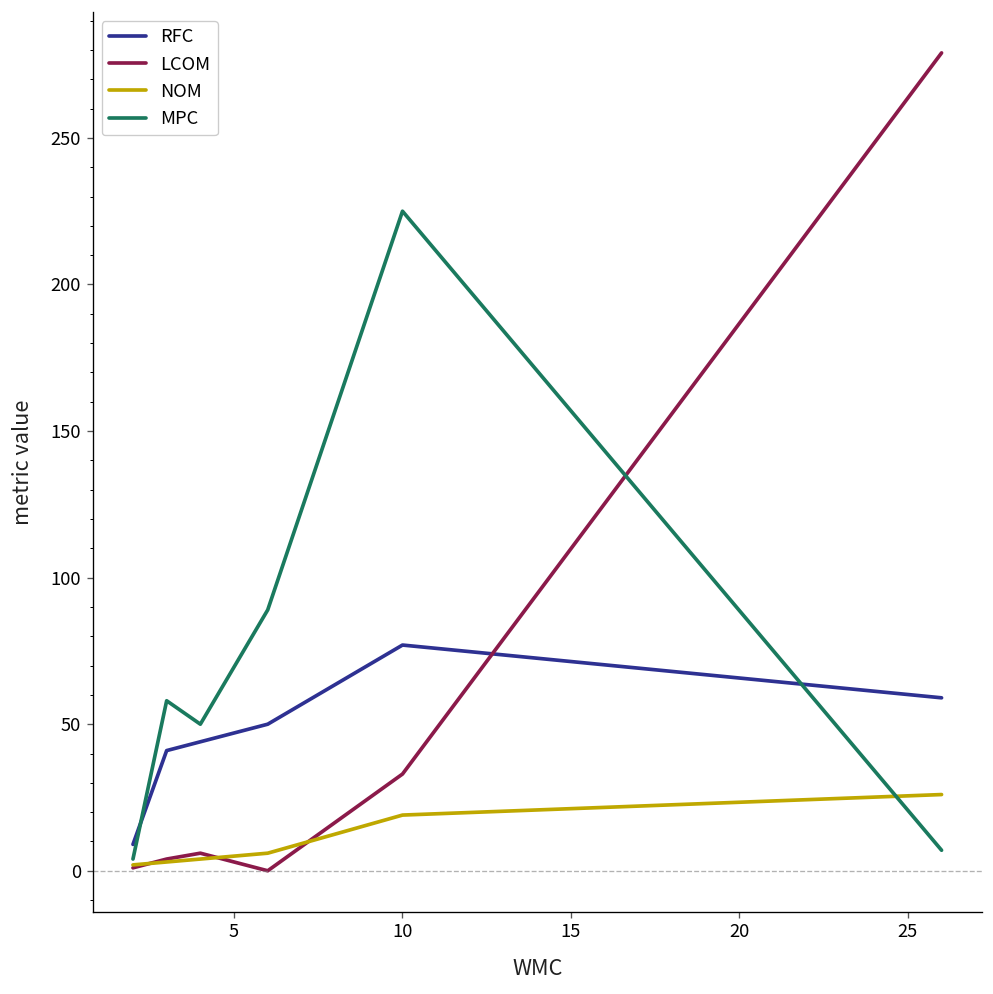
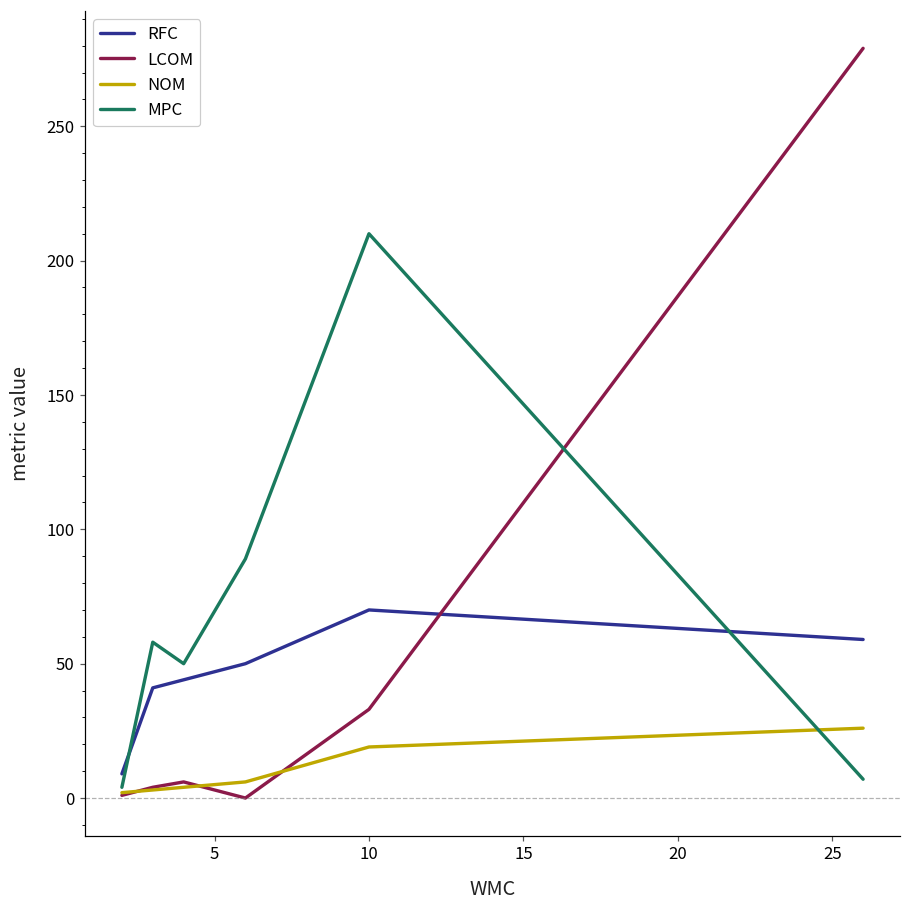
  {
    "RFC": {
-     "10": 77
+     "10": 70
    },
    "LCOM": {
      "10": 33
    },
    "NOM": {
      "10": 19
    },
    "MPC": {
-     "10": 225
+     "10": 210
    }
  }
